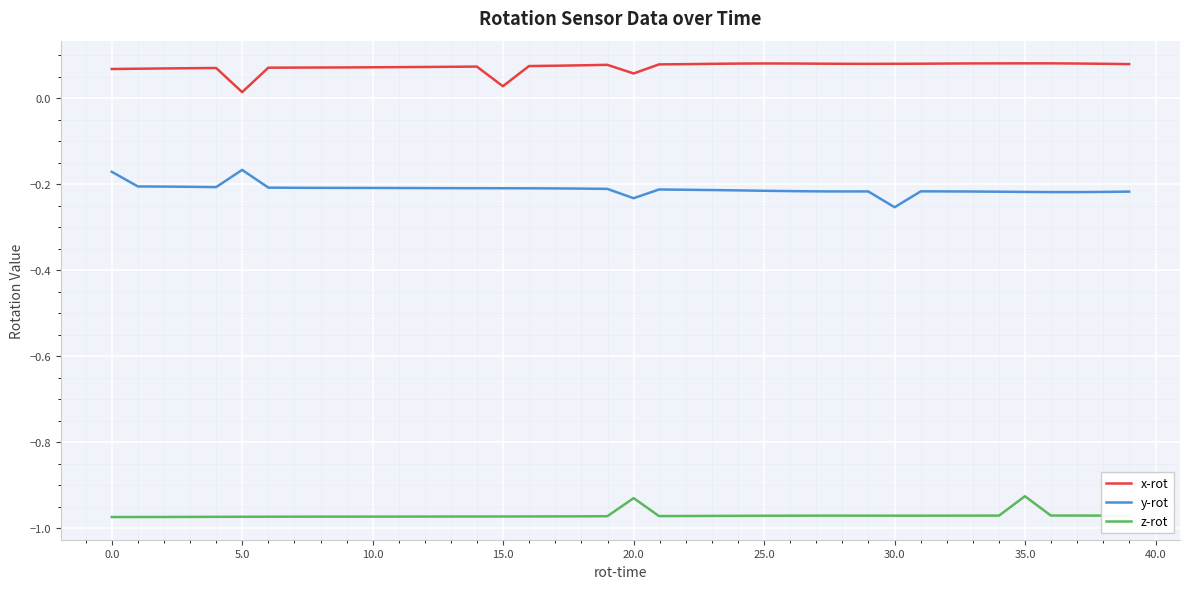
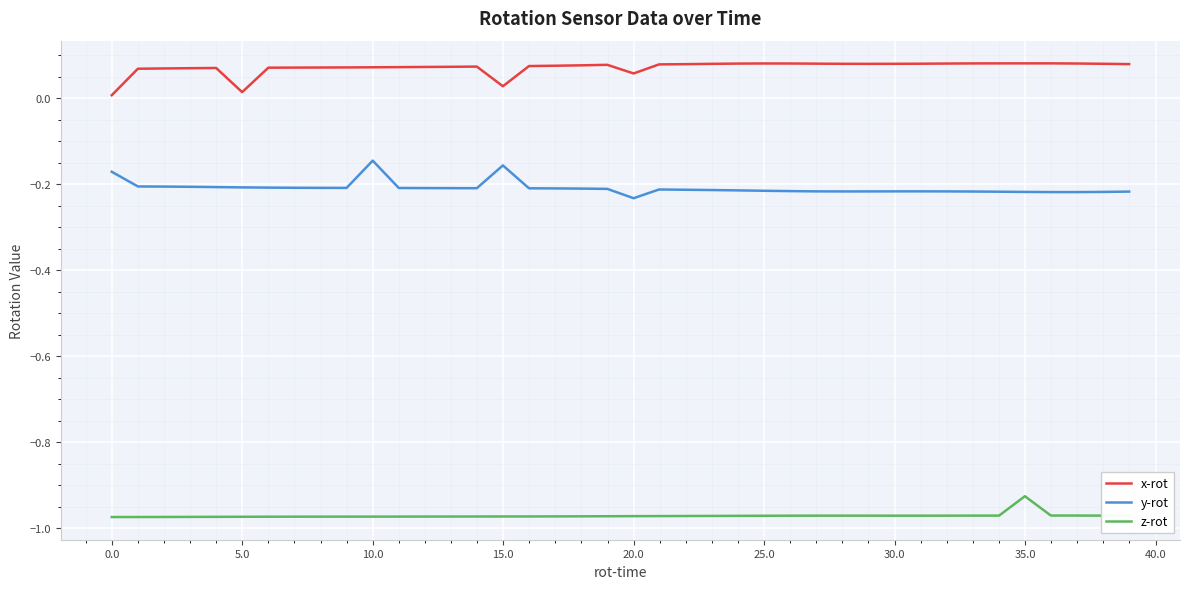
  {
    "x-rot": {
-     "0.0": 0.07,
+     "0.0": 0.01,
      "5.0": 0.01,
      "10.0": 0.07,
      "15.0": 0.03,
      "20.0": 0.06,
      "30.0": 0.08,
      "35.0": 0.08
    },
    "y-rot": {
      "0.0": -0.17,
-     "5.0": -0.17,
-     "10.0": -0.21,
-     "15.0": -0.21,
+     "5.0": -0.21,
+     "10.0": -0.15,
+     "15.0": -0.16,
      "20.0": -0.23,
-     "30.0": -0.25,
+     "30.0": -0.22,
      "35.0": -0.22
    },
    "z-rot": {
      "0.0": -0.97,
      "5.0": -0.97,
      "10.0": -0.97,
      "15.0": -0.97,
-     "20.0": -0.93,
+     "20.0": -0.97,
      "30.0": -0.97,
      "35.0": -0.93
    }
  }
